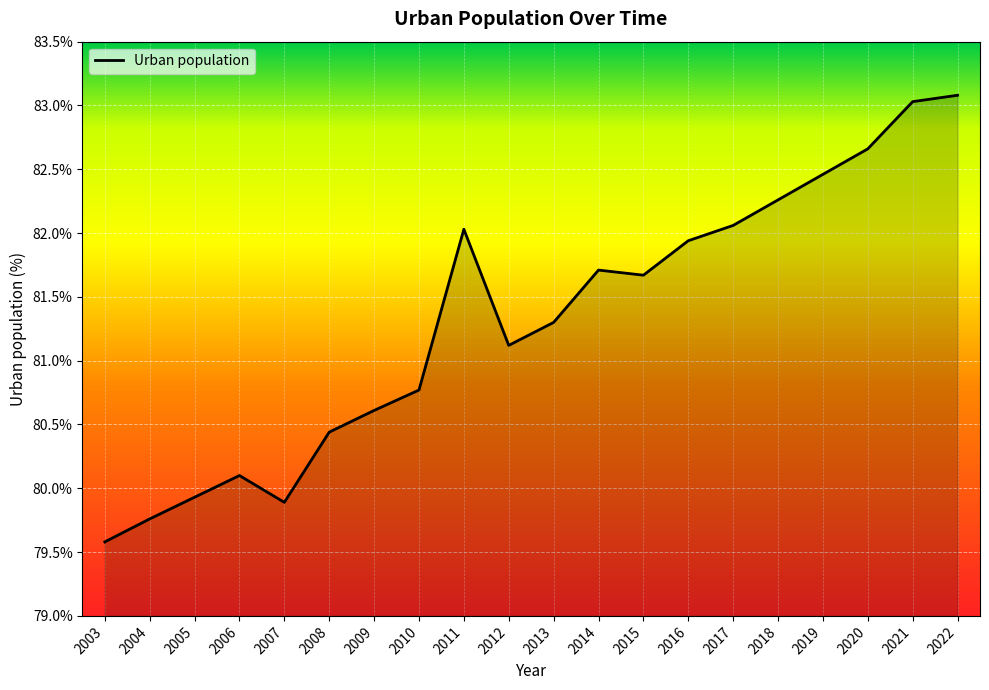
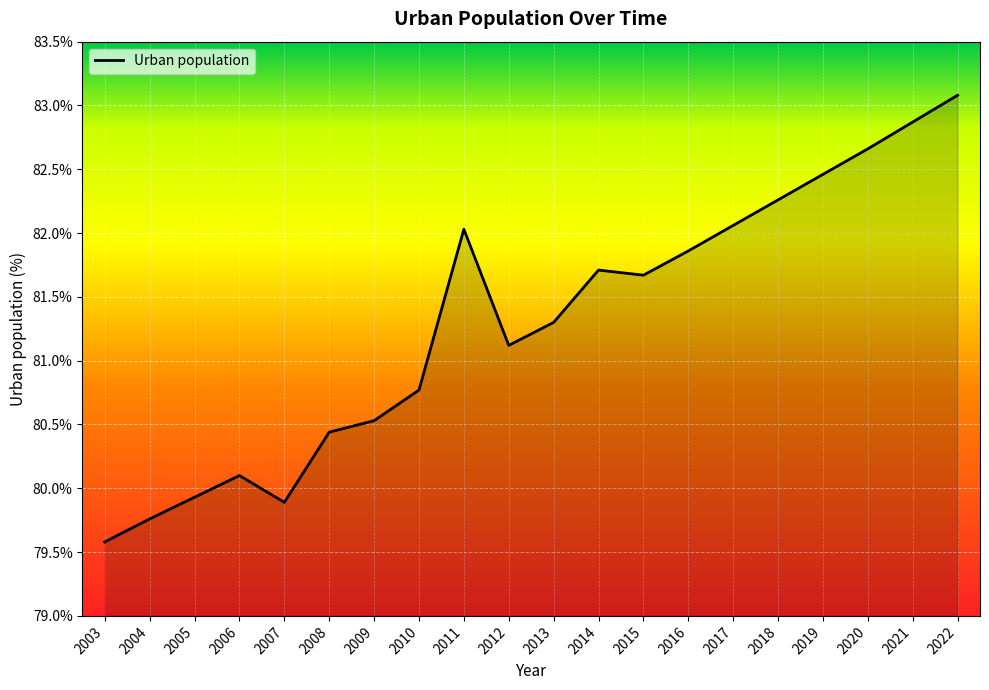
  {
    "2003": "79.58%",
    "2004": "79.76%",
    "2005": "79.93%",
    "2006": "80.10%",
    "2007": "79.89%",
    "2008": "80.44%",
-   "2009": "80.61%",
+   "2009": "80.53%",
    "2010": "80.77%",
    "2011": "82.03%",
    "2012": "81.12%",
    "2013": "81.30%",
    "2014": "81.71%",
    "2015": "81.67%",
-   "2016": "81.94%",
+   "2016": "81.86%",
    "2017": "82.06%",
    "2018": "82.26%",
    "2019": "82.46%",
    "2020": "82.66%",
-   "2021": "83.03%",
+   "2021": "82.87%",
    "2022": "83.08%"
  }
